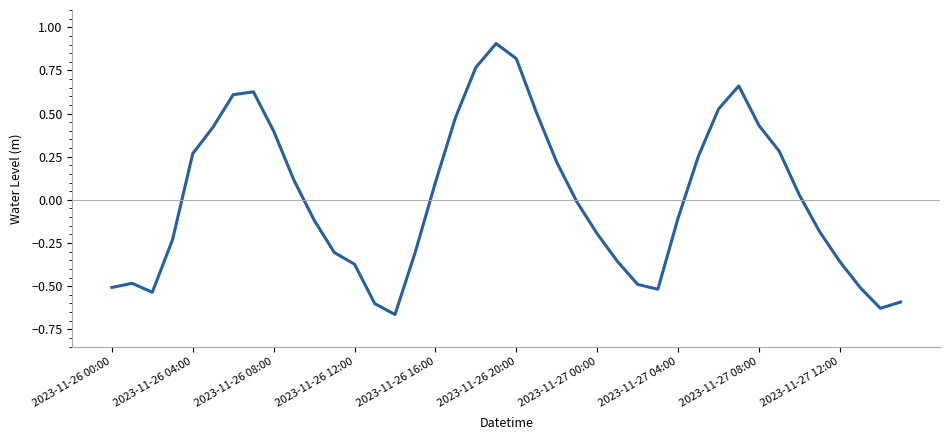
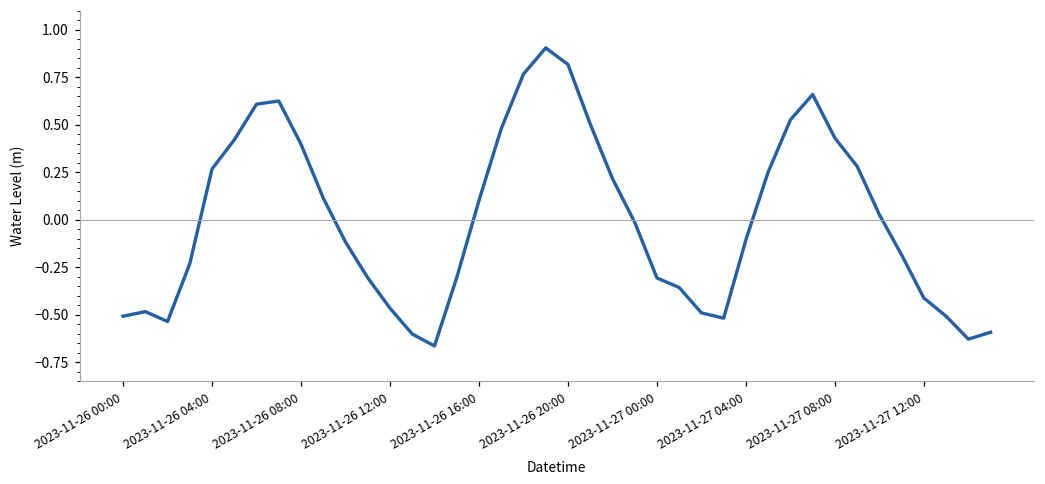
  {
    "2023-11-26 00:00": -0.51,
    "2023-11-26 04:00": 0.27,
    "2023-11-26 08:00": 0.40,
-   "2023-11-26 12:00": -0.37,
+   "2023-11-26 12:00": -0.47,
    "2023-11-26 16:00": 0.10,
    "2023-11-26 20:00": 0.82,
-   "2023-11-27 00:00": -0.20,
+   "2023-11-27 00:00": -0.31,
    "2023-11-27 04:00": -0.11,
    "2023-11-27 08:00": 0.43,
-   "2023-11-27 12:00": -0.36
+   "2023-11-27 12:00": -0.41
  }
